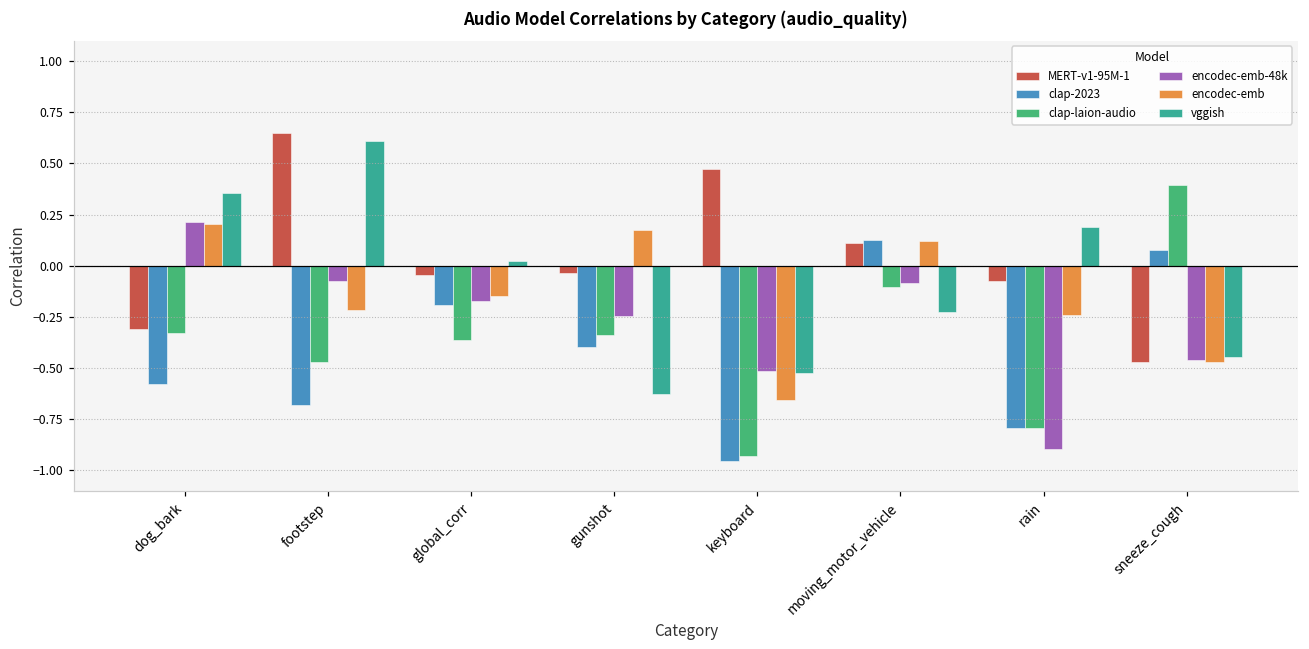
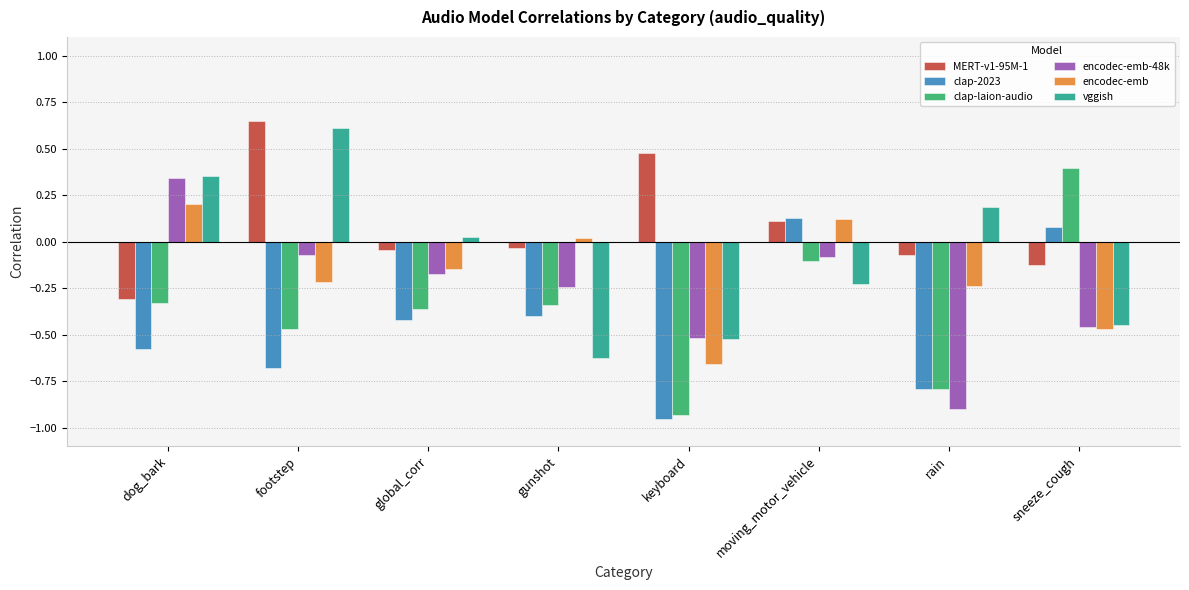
  {
    "MERT-v1-95M-1": {
      "dog_bark": -0.31,
      "footstep": 0.65,
      "global_corr": -0.04,
      "gunshot": -0.04,
      "keyboard": 0.47,
      "moving_motor_vehicle": 0.11,
      "rain": -0.07,
-     "sneeze_cough": -0.47
+     "sneeze_cough": -0.13
    },
    "clap-2023": {
      "dog_bark": -0.58,
      "footstep": -0.68,
-     "global_corr": -0.19,
+     "global_corr": -0.42,
      "gunshot": -0.40,
      "keyboard": -0.95,
      "moving_motor_vehicle": 0.13,
      "rain": -0.79,
      "sneeze_cough": 0.08
    },
    "encodec-emb-48k": {
-     "dog_bark": 0.21,
+     "dog_bark": 0.34,
      "footstep": -0.07,
      "global_corr": -0.17,
      "gunshot": -0.25,
      "keyboard": -0.52,
      "moving_motor_vehicle": -0.08,
      "rain": -0.90,
      "sneeze_cough": -0.46
    },
    "encodec-emb": {
      "dog_bark": 0.20,
      "footstep": -0.22,
      "global_corr": -0.15,
-     "gunshot": 0.18,
+     "gunshot": 0.02,
      "keyboard": -0.66,
      "moving_motor_vehicle": 0.12,
      "rain": -0.24,
      "sneeze_cough": -0.47
    }
  }
